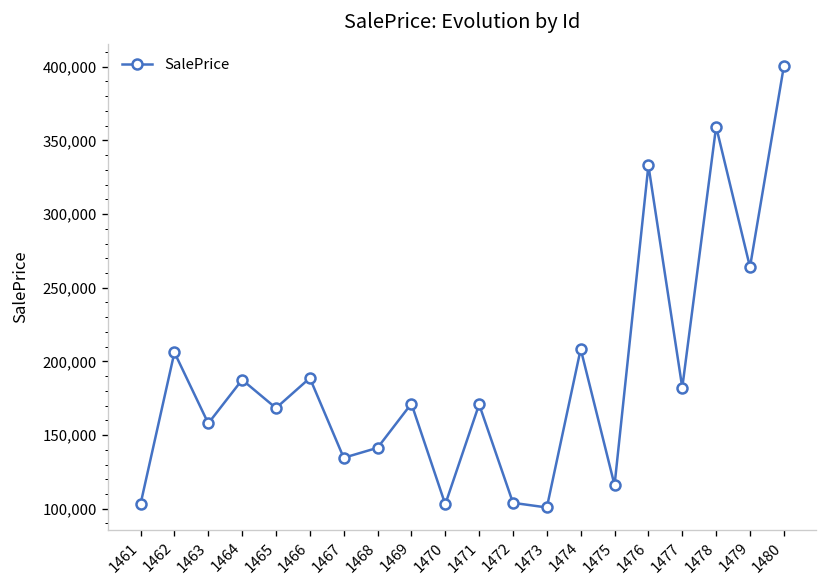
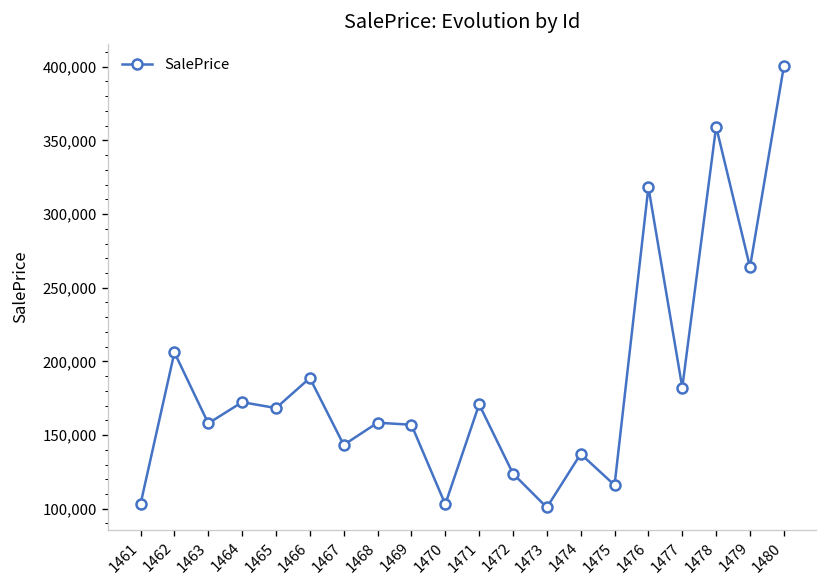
  {
    "1461": "103,000",
    "1462": "206,000",
    "1463": "158,000",
-   "1464": "188,000",
+   "1464": "172,000",
    "1465": "168,000",
    "1466": "189,000",
-   "1467": "135,000",
-   "1468": "141,000",
-   "1469": "171,000",
+   "1467": "143,000",
+   "1468": "158,000",
+   "1469": "157,000",
    "1470": "103,000",
    "1471": "171,000",
-   "1472": "104,000",
+   "1472": "124,000",
    "1473": "101,000",
-   "1474": "208,000",
+   "1474": "137,000",
    "1475": "116,000",
-   "1476": "333,000",
+   "1476": "318,000",
    "1477": "182,000",
    "1478": "359,000",
    "1479": "264,000",
    "1480": "400,000"
  }
